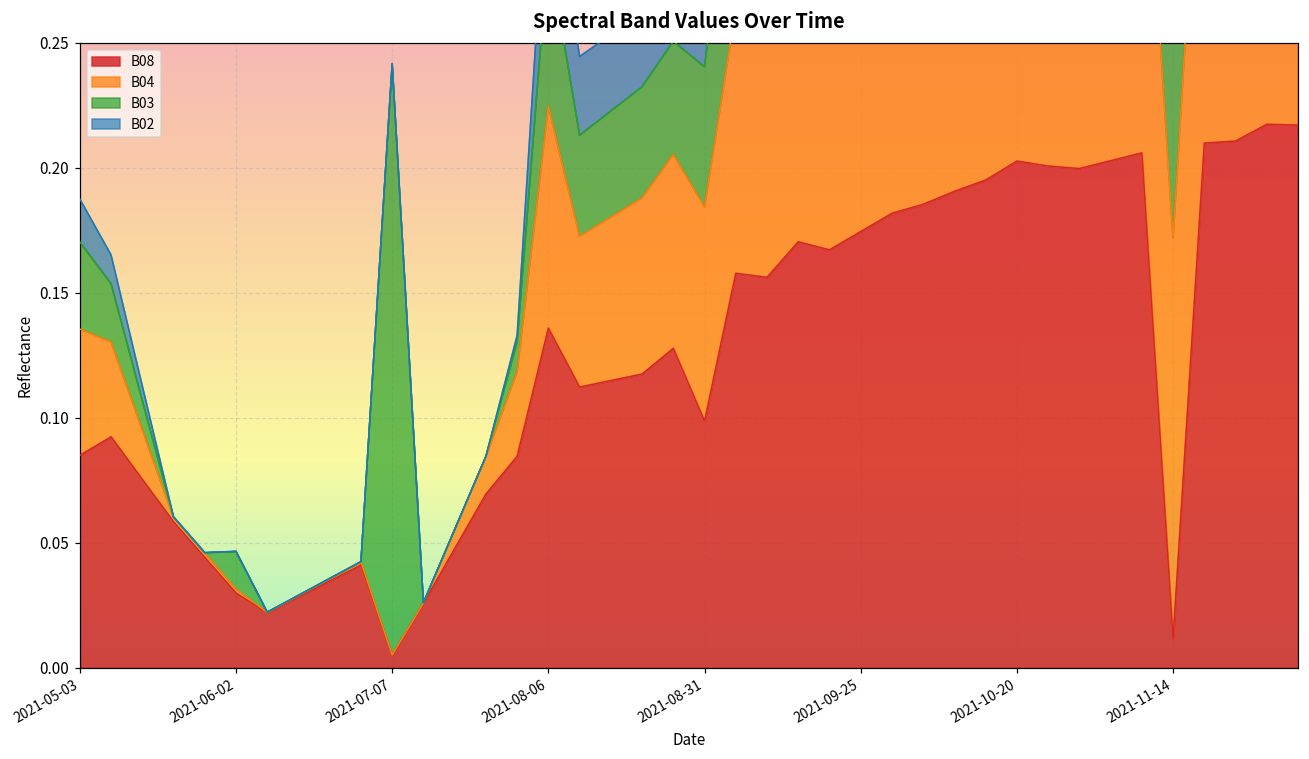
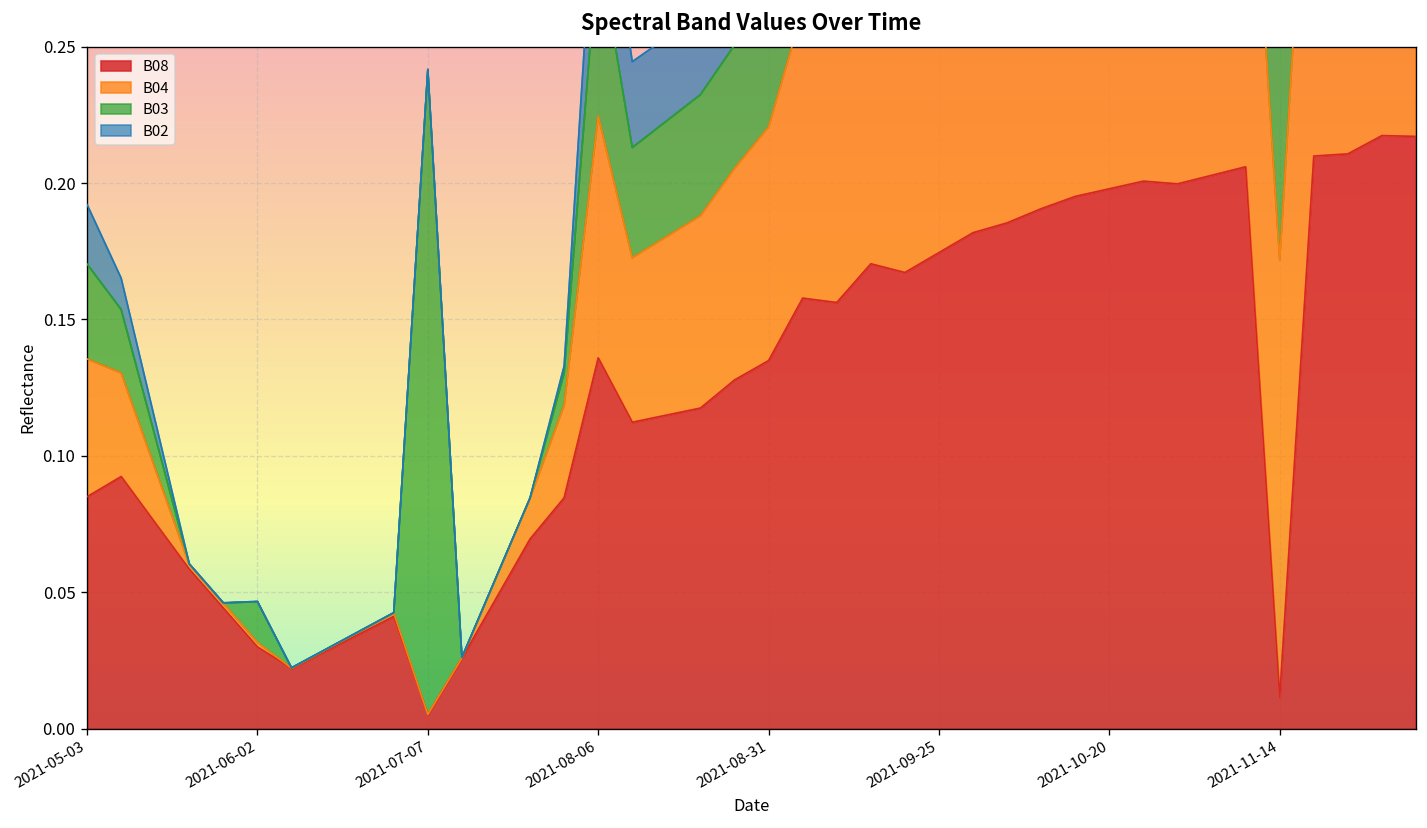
  {
    "B08": {
      "2021-05-03": 0.085,
      "2021-06-02": 0.030,
      "2021-08-06": 0.136,
-     "2021-08-31": 0.099,
+     "2021-08-31": 0.135,
      "2021-09-25": 0.175,
-     "2021-10-20": 0.203,
+     "2021-10-20": 0.198,
      "2021-11-14": 0.012
    },
    "B04": {
      "2021-05-03": 0.051,
      "2021-06-02": 0.002,
      "2021-08-06": 0.089,
      "2021-08-31": 0.086,
      "2021-11-14": 0.160
    },
    "B03": {
      "2021-05-03": 0.035
    },
    "B02": {
-     "2021-05-03": 0.017
+     "2021-05-03": 0.022
    }
  }
